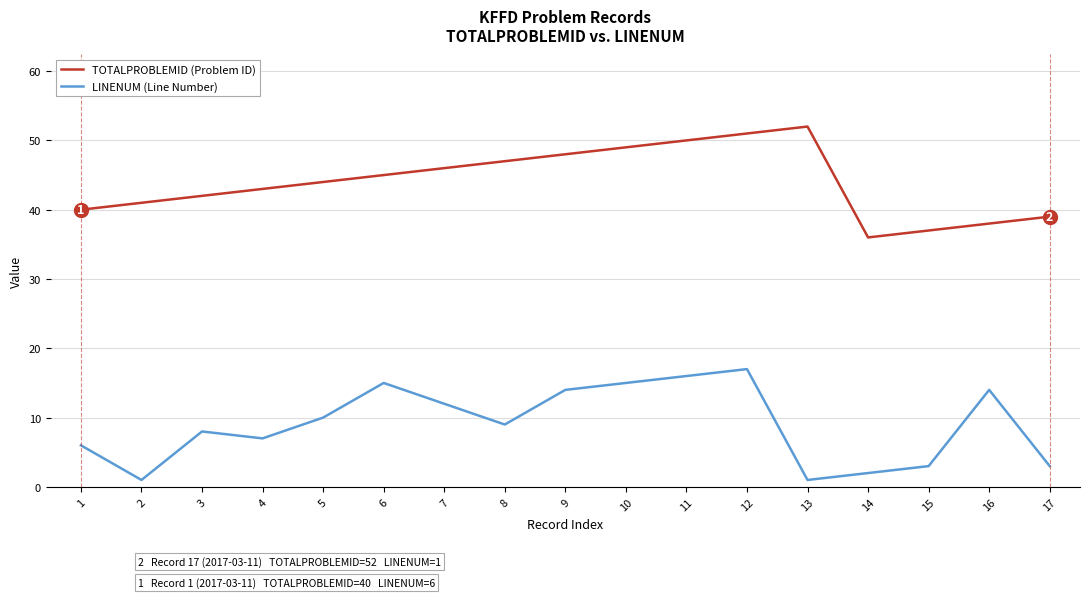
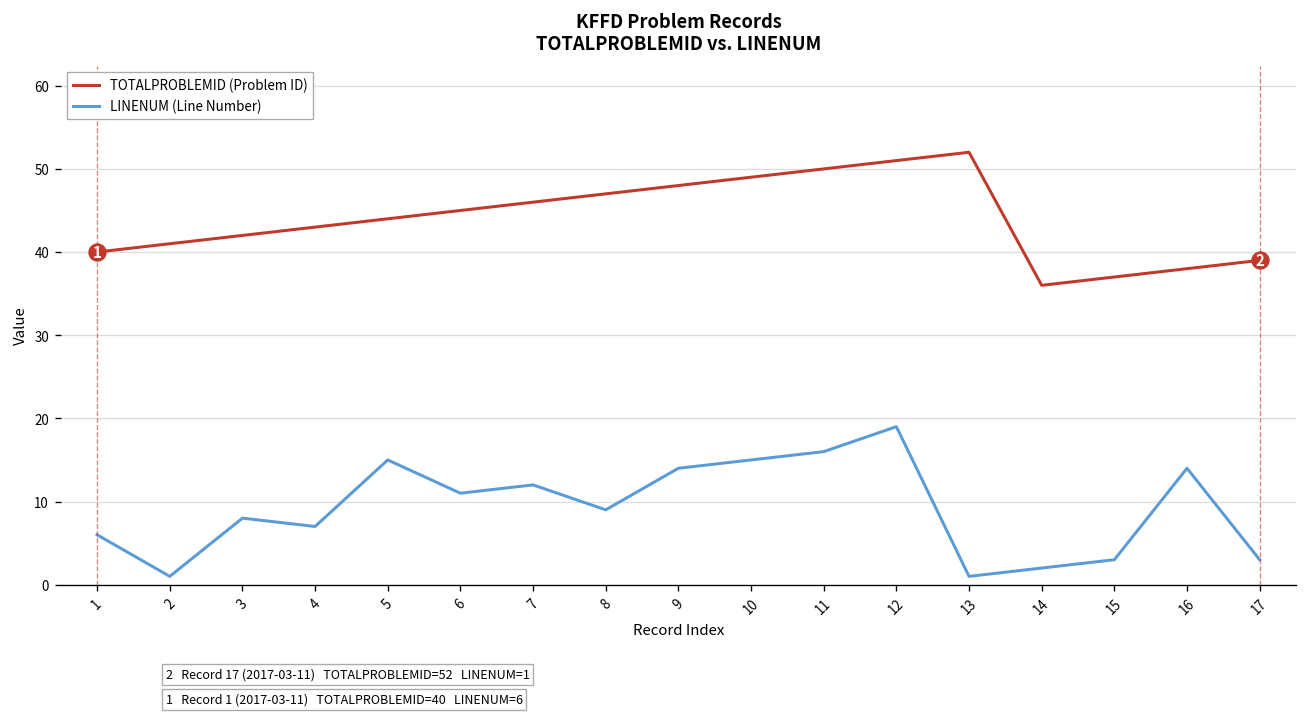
  {
    "LINENUM (Line Number)": {
      "1": 6,
      "2": 1,
      "3": 8,
      "4": 7,
-     "5": 10,
-     "6": 15,
+     "5": 15,
+     "6": 11,
      "7": 12,
      "8": 9,
      "9": 14,
      "10": 15,
      "11": 16,
-     "12": 17,
+     "12": 19,
      "13": 1,
      "14": 2,
      "15": 3,
      "16": 14,
      "17": 3
    }
  }
